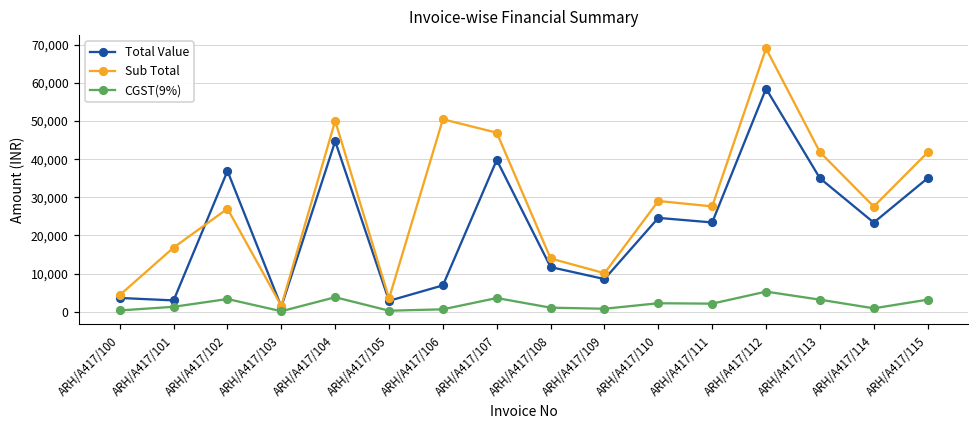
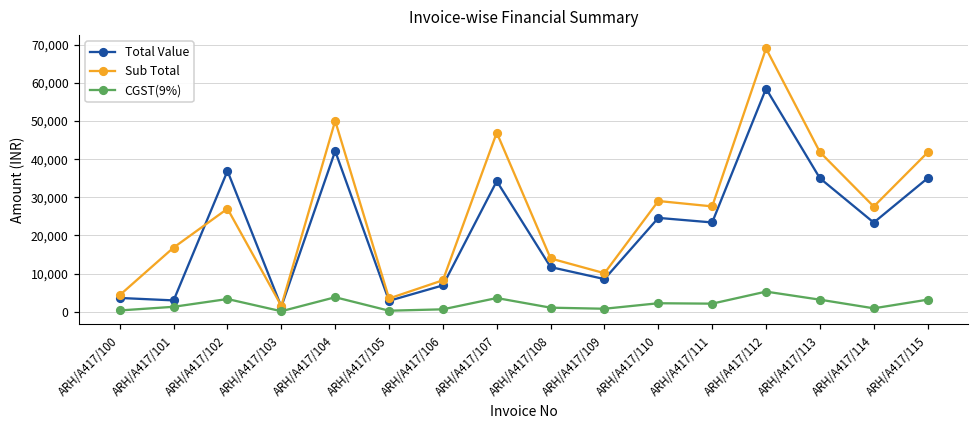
  {
    "Total Value": {
      "ARH/A417/100": "4,000",
      "ARH/A417/101": "3,000",
      "ARH/A417/102": "37,000",
-     "ARH/A417/104": "45,000",
+     "ARH/A417/104": "42,000",
      "ARH/A417/106": "7,000",
-     "ARH/A417/107": "40,000",
+     "ARH/A417/107": "34,000",
      "ARH/A417/108": "12,000",
      "ARH/A417/109": "9,000",
      "ARH/A417/110": "25,000",
      "ARH/A417/111": "23,000",
      "ARH/A417/112": "59,000",
      "ARH/A417/113": "35,000",
      "ARH/A417/114": "23,000",
      "ARH/A417/115": "35,000"
    },
    "Sub Total": {
      "ARH/A417/100": "4,000",
      "ARH/A417/101": "17,000",
      "ARH/A417/102": "27,000",
      "ARH/A417/104": "50,000",
-     "ARH/A417/106": "50,000",
+     "ARH/A417/106": "8,000",
      "ARH/A417/107": "47,000",
      "ARH/A417/108": "14,000",
      "ARH/A417/109": "10,000",
      "ARH/A417/110": "29,000",
      "ARH/A417/111": "28,000",
      "ARH/A417/112": "69,000",
      "ARH/A417/113": "42,000",
      "ARH/A417/114": "28,000",
      "ARH/A417/115": "42,000"
    },
    "CGST(9%)": {
      "ARH/A417/100": "0",
      "ARH/A417/101": "1,000",
      "ARH/A417/102": "3,000",
      "ARH/A417/103": "0",
      "ARH/A417/104": "4,000",
      "ARH/A417/105": "0",
      "ARH/A417/106": "1,000",
      "ARH/A417/107": "4,000",
      "ARH/A417/108": "1,000",
      "ARH/A417/109": "1,000",
      "ARH/A417/110": "2,000",
      "ARH/A417/111": "2,000",
      "ARH/A417/112": "5,000",
      "ARH/A417/113": "3,000",
      "ARH/A417/114": "1,000",
      "ARH/A417/115": "3,000"
    }
  }
